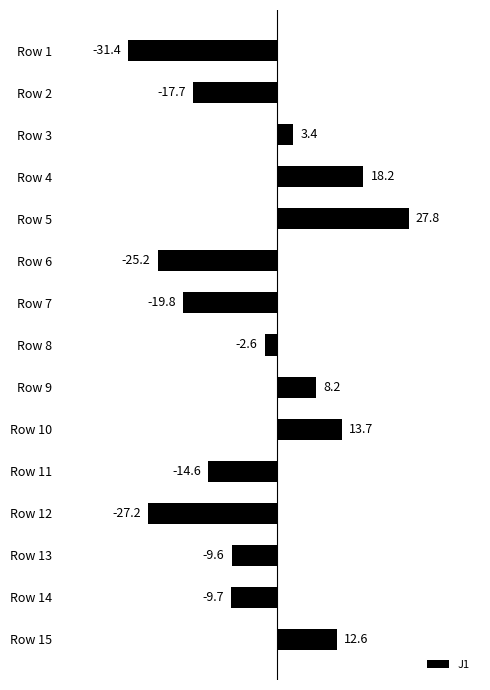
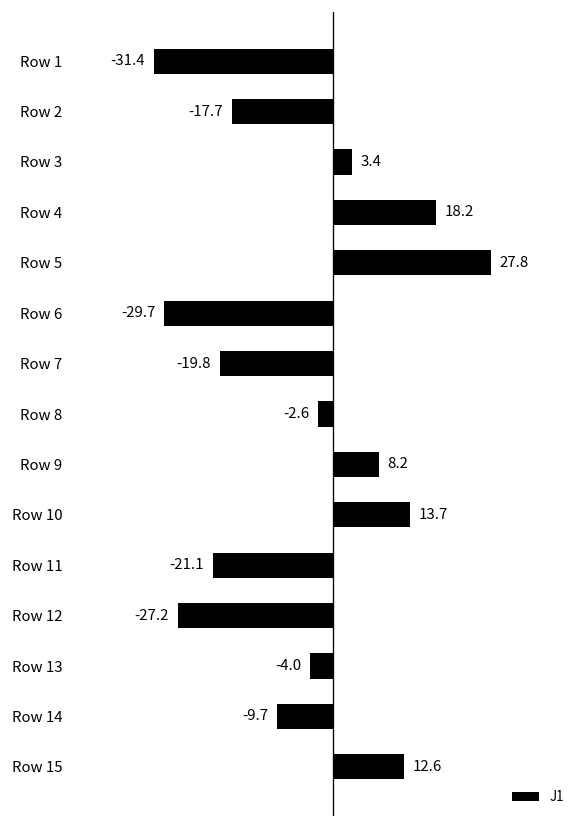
  {
    "Row 1": -31.4,
    "Row 2": -17.7,
    "Row 3": 3.4,
    "Row 4": 18.2,
    "Row 5": 27.8,
-   "Row 6": -25.2,
+   "Row 6": -29.7,
    "Row 7": -19.8,
    "Row 8": -2.6,
    "Row 9": 8.2,
    "Row 10": 13.7,
-   "Row 11": -14.6,
+   "Row 11": -21.1,
    "Row 12": -27.2,
-   "Row 13": -9.6,
+   "Row 13": -4.0,
    "Row 14": -9.7,
    "Row 15": 12.6
  }
